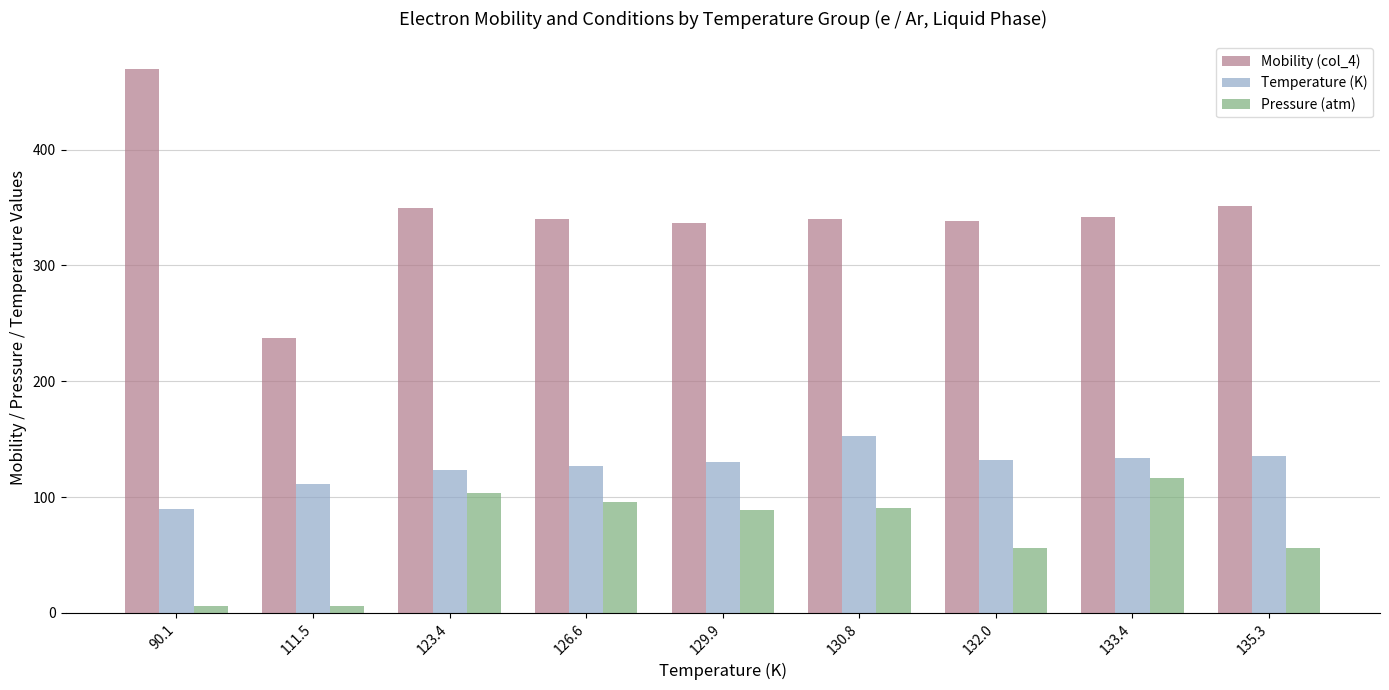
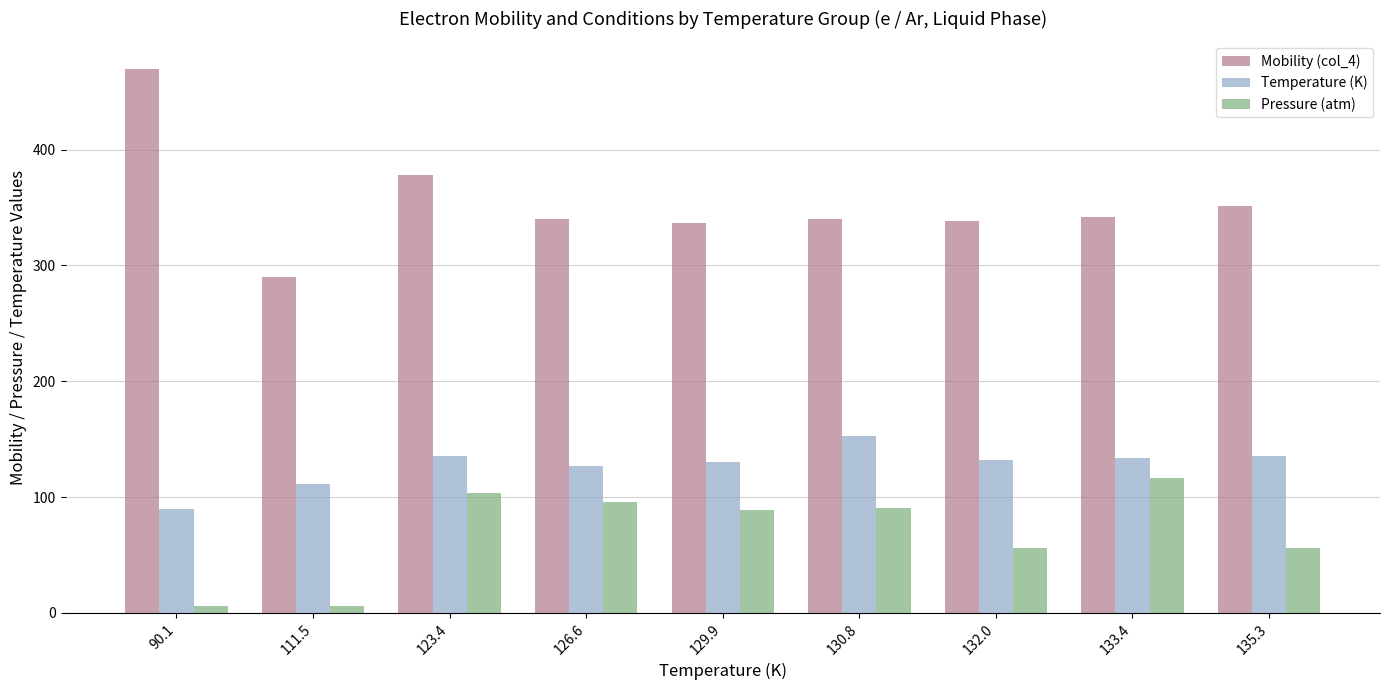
  {
    "Mobility (col_4)": {
      "90.1": 470,
-     "111.5": 237,
-     "123.4": 350,
+     "111.5": 290,
+     "123.4": 378,
      "126.6": 340,
      "129.9": 337,
      "130.8": 340,
      "132.0": 338,
      "133.4": 342,
      "135.3": 351
    },
    "Temperature (K)": {
      "90.1": 90,
      "111.5": 112,
-     "123.4": 123,
+     "123.4": 135,
      "126.6": 127,
      "129.9": 130,
      "130.8": 153,
      "132.0": 132,
      "133.4": 133,
      "135.3": 135
    },
    "Pressure (atm)": {
      "90.1": 6,
      "111.5": 6,
      "123.4": 103,
      "126.6": 96,
      "129.9": 89,
      "130.8": 90,
      "132.0": 56,
      "133.4": 117,
      "135.3": 57
    }
  }
